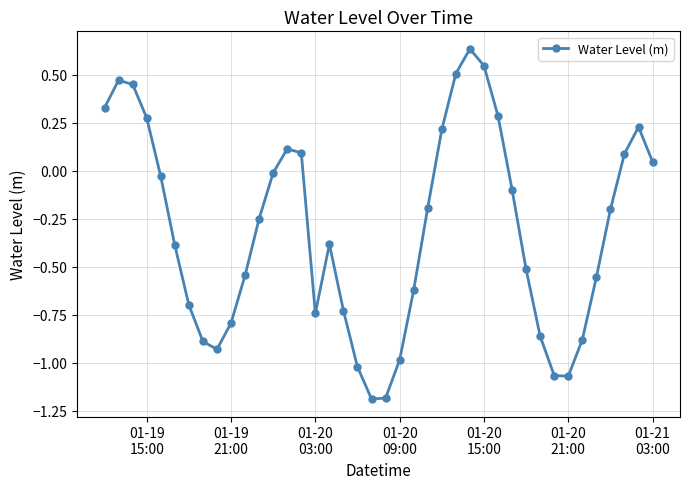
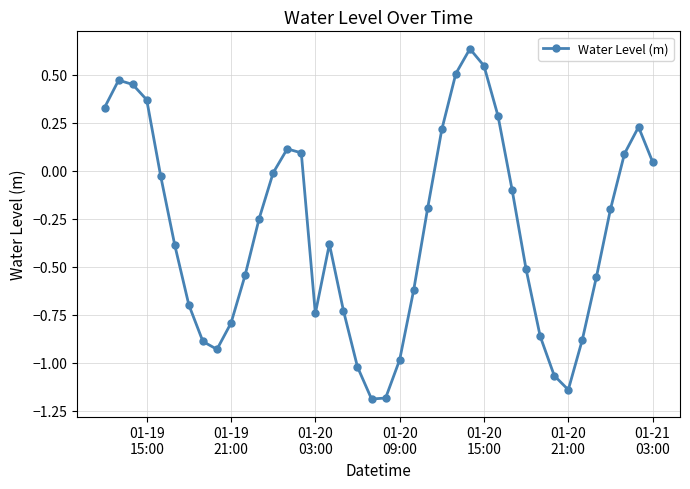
  {
-   "01-19 15:00": 0.28,
+   "01-19 15:00": 0.37,
    "01-19 21:00": -0.79,
    "01-20 03:00": -0.74,
    "01-20 09:00": -0.98,
    "01-20 15:00": 0.55,
-   "01-20 21:00": -1.07,
+   "01-20 21:00": -1.14,
    "01-21 03:00": 0.05
  }
